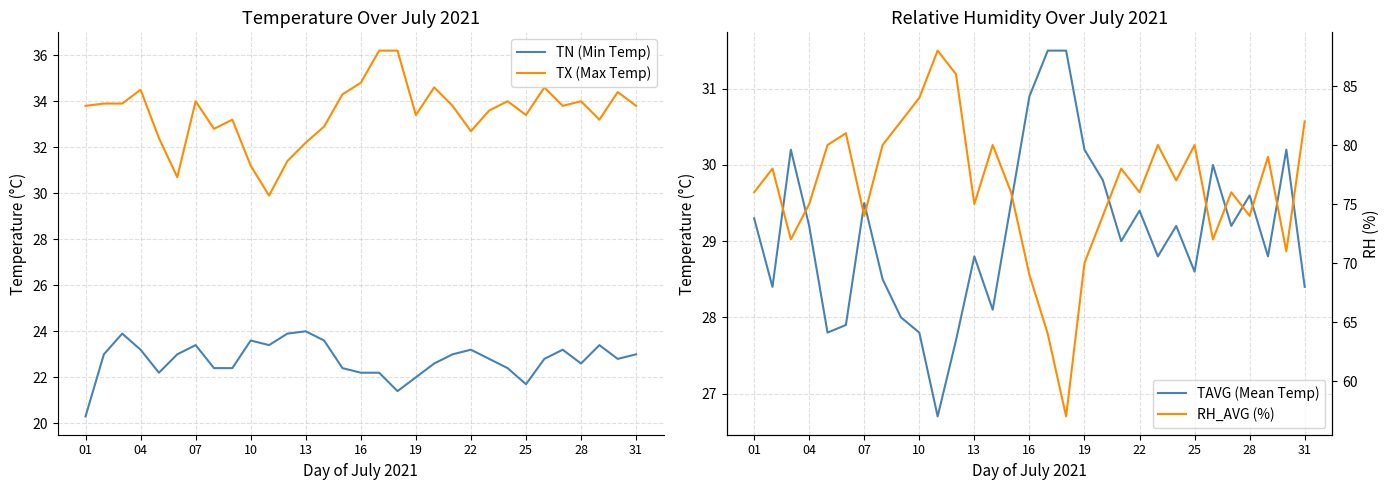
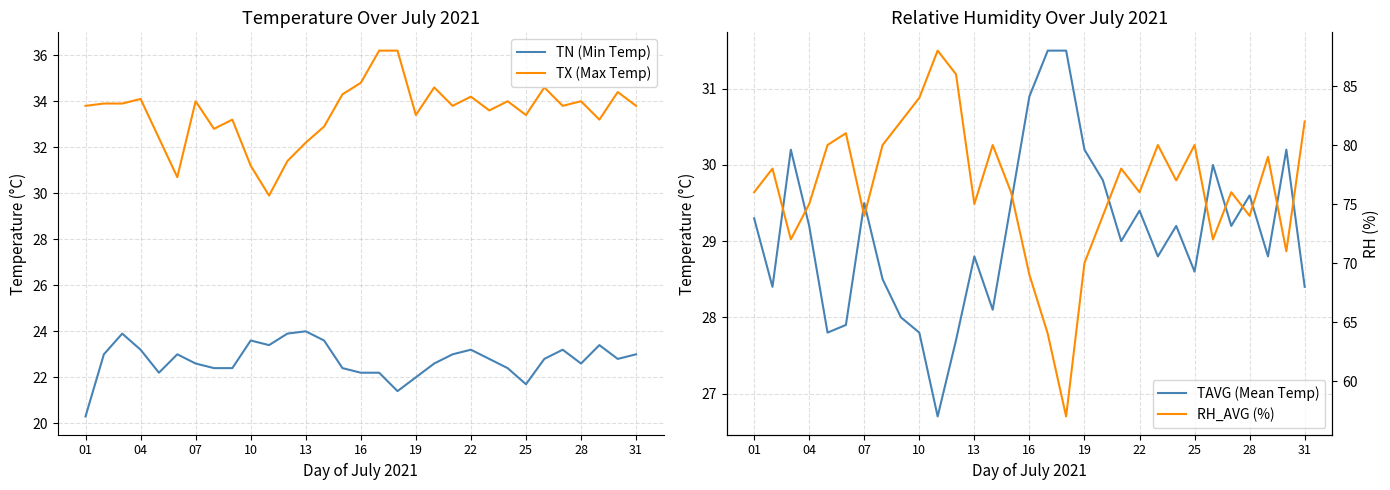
  {
    "Temperature Over July 2021": {
      "TN (Min Temp)": {
        "01": 20.3,
        "04": 23.2,
-       "07": 23.4,
+       "07": 22.6,
        "10": 23.6,
        "13": 24.0,
        "16": 22.2,
        "19": 22.0,
        "22": 23.2,
        "25": 21.7,
        "28": 22.6,
        "31": 23.0
      },
      "TX (Max Temp)": {
        "01": 33.8,
-       "04": 34.5,
+       "04": 34.1,
        "07": 34.0,
        "10": 31.2,
        "13": 32.2,
        "16": 34.8,
        "19": 33.4,
-       "22": 32.7,
+       "22": 34.2,
        "25": 33.4,
        "28": 34.0,
        "31": 33.8
      }
    }
  }
